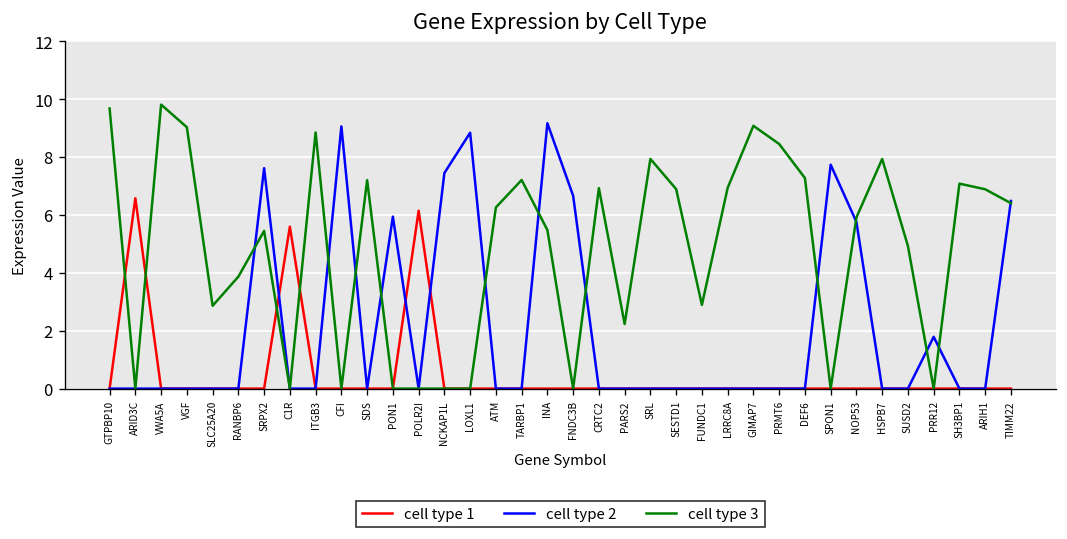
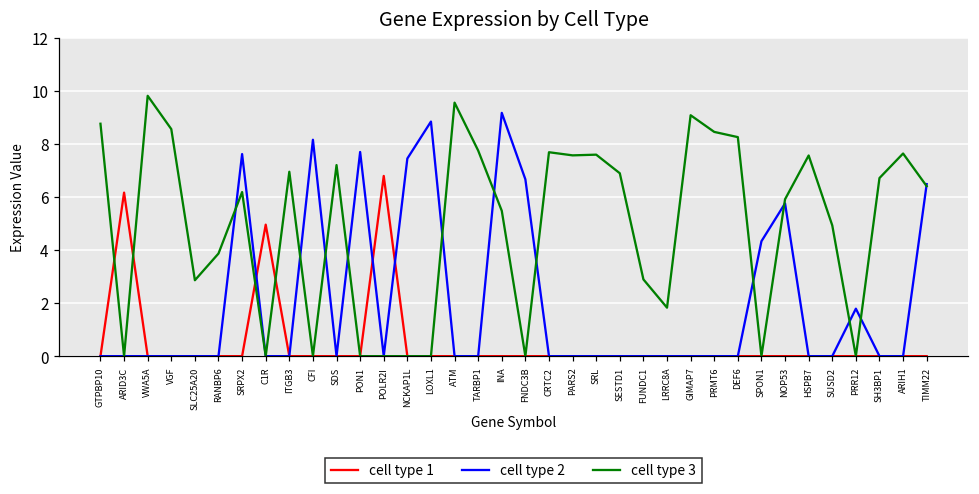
  {
    "cell type 1": {
-     "ARID3C": 6.6,
+     "ARID3C": 6.2,
      "SRPX2": 0.0,
-     "C1R": 5.6,
-     "POLR2I": 6.1,
+     "C1R": 5.0,
+     "POLR2I": 6.8,
      "INA": 0.0,
      "NOP53": 0.0,
      "TIMM22": 0.0
    },
    "cell type 2": {
      "SRPX2": 7.6,
-     "CFI": 9.1,
-     "PON1": 5.9,
+     "CFI": 8.2,
+     "PON1": 7.7,
      "NCKAP1L": 7.4,
      "LOXL1": 8.8,
      "INA": 9.2,
      "FNDC3B": 6.7,
-     "SPON1": 7.7,
+     "SPON1": 4.3,
      "NOP53": 5.8,
      "PRR12": 1.8
    },
    "cell type 3": {
-     "GTPBP10": 9.7,
+     "GTPBP10": 8.8,
      "VWA5A": 9.8,
-     "VGF": 9.0,
+     "VGF": 8.6,
      "SLC25A20": 2.9,
      "RANBP6": 3.9,
-     "SRPX2": 5.4,
-     "ITGB3": 8.8,
+     "SRPX2": 6.2,
+     "ITGB3": 7.0,
      "SDS": 7.2,
-     "ATM": 6.3,
-     "TARBP1": 7.2,
+     "ATM": 9.6,
+     "TARBP1": 7.7,
      "INA": 5.5,
-     "CRTC2": 6.9,
-     "PARS2": 2.2,
-     "SRL": 7.9,
+     "CRTC2": 7.7,
+     "PARS2": 7.6,
+     "SRL": 7.6,
      "SESTD1": 6.9,
      "FUNDC1": 2.9,
-     "LRRC8A": 6.9,
+     "LRRC8A": 1.8,
      "GIMAP7": 9.1,
      "PRMT6": 8.5,
-     "DEF6": 7.3,
+     "DEF6": 8.3,
      "NOP53": 5.9,
-     "HSPB7": 7.9,
+     "HSPB7": 7.6,
      "SUSD2": 4.9,
-     "SH3BP1": 7.1,
-     "ARIH1": 6.9
+     "SH3BP1": 6.7,
+     "ARIH1": 7.6
    }
  }
